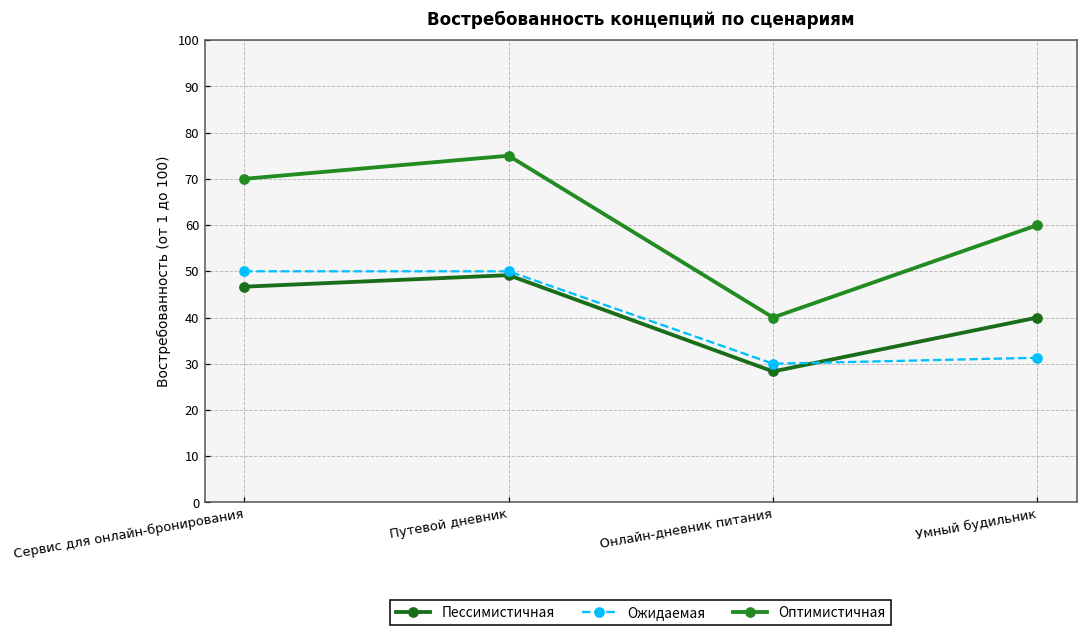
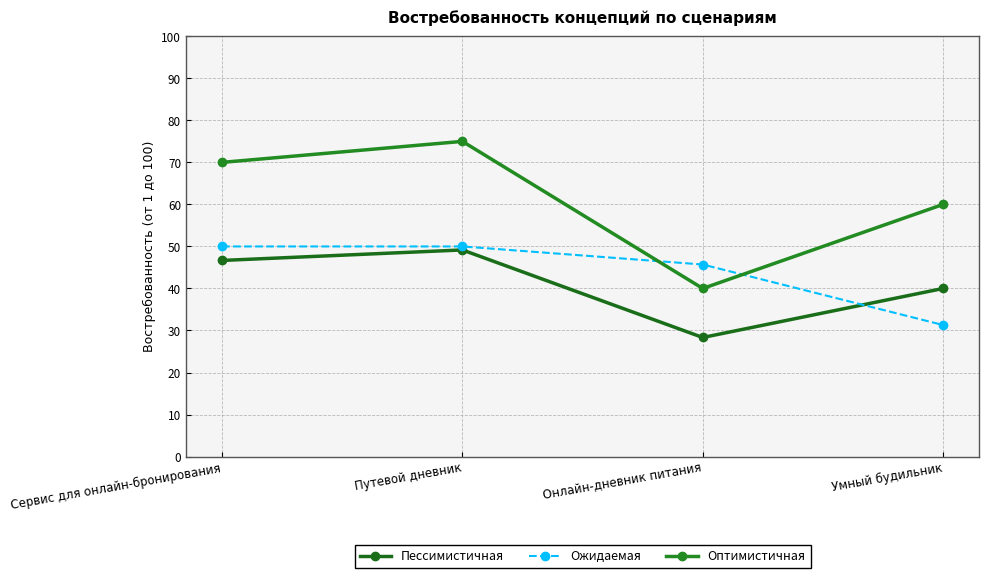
  {
    "Ожидаемая": {
      "Сервис для онлайн-бронирования": 50,
      "Путевой дневник": 50,
-     "Онлайн-дневник питания": 30,
+     "Онлайн-дневник питания": 46,
      "Умный будильник": 31
    }
  }
